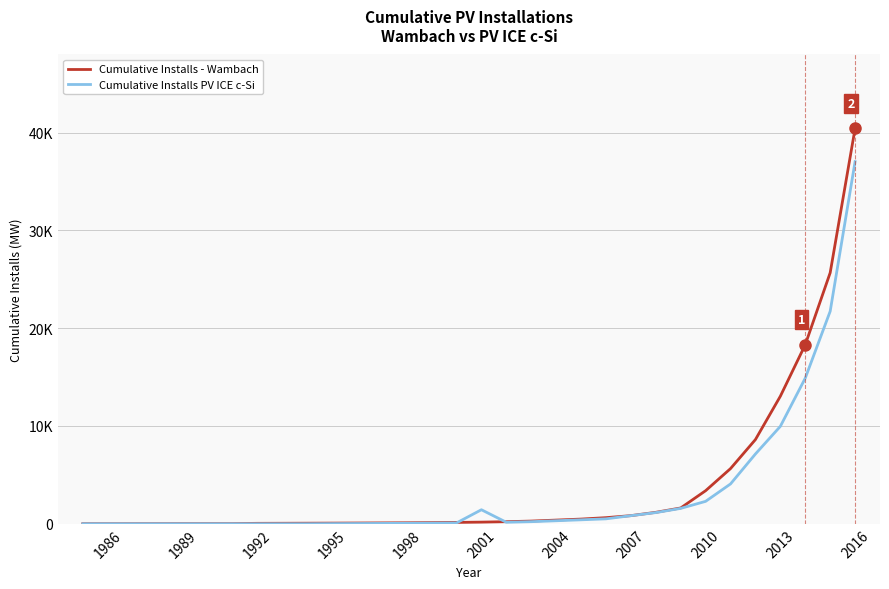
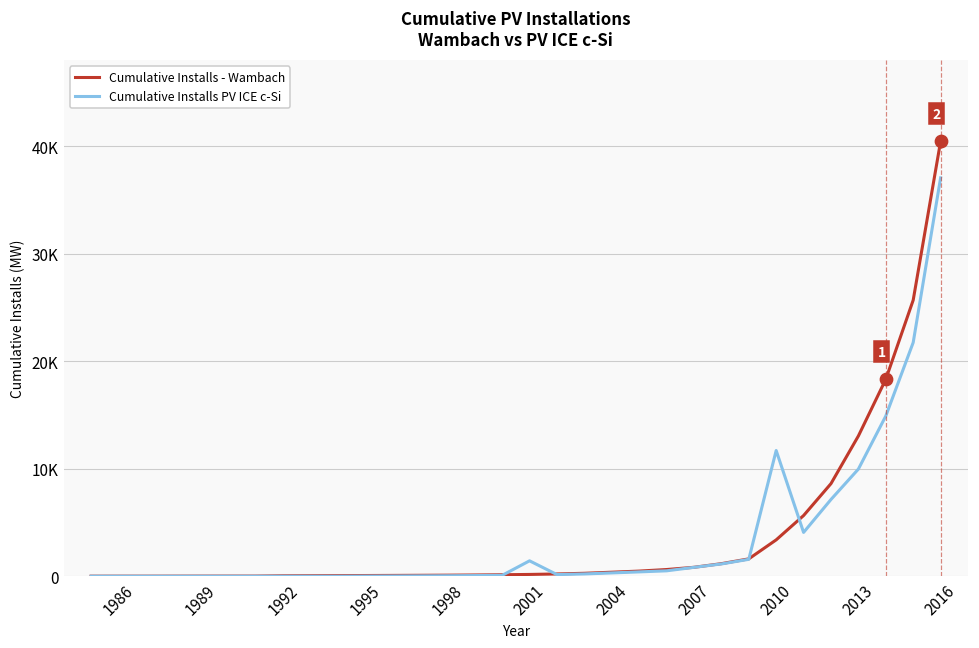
  {
    "Cumulative Installs PV ICE c-Si": {
      "2001": 1000,
-     "2010": 2000,
+     "2010": 12000,
      "2013": 10000,
      "2016": 37000
    }
  }
